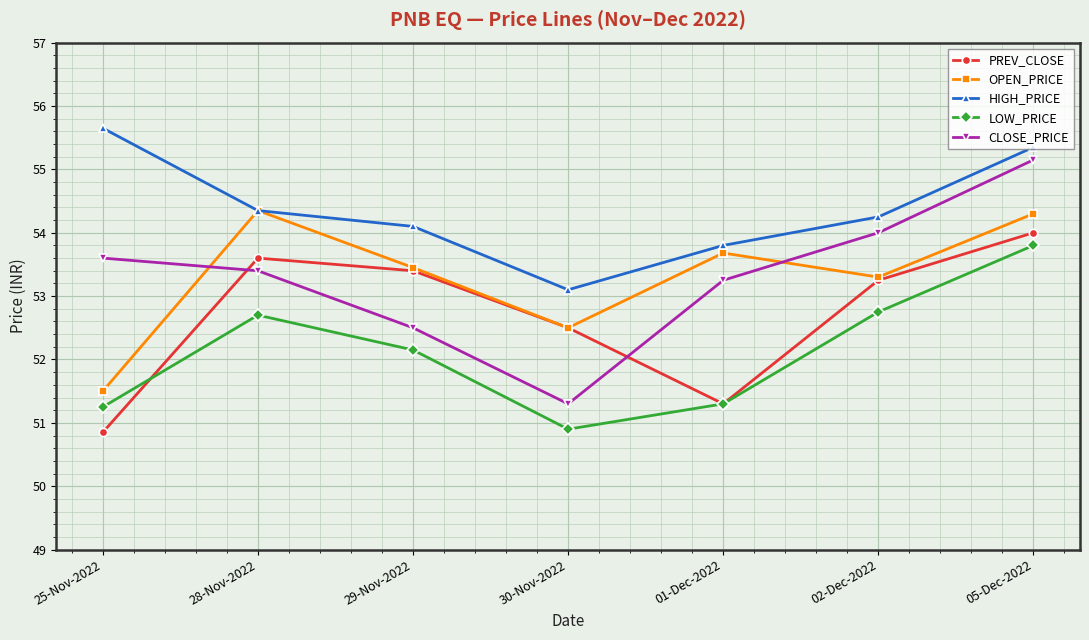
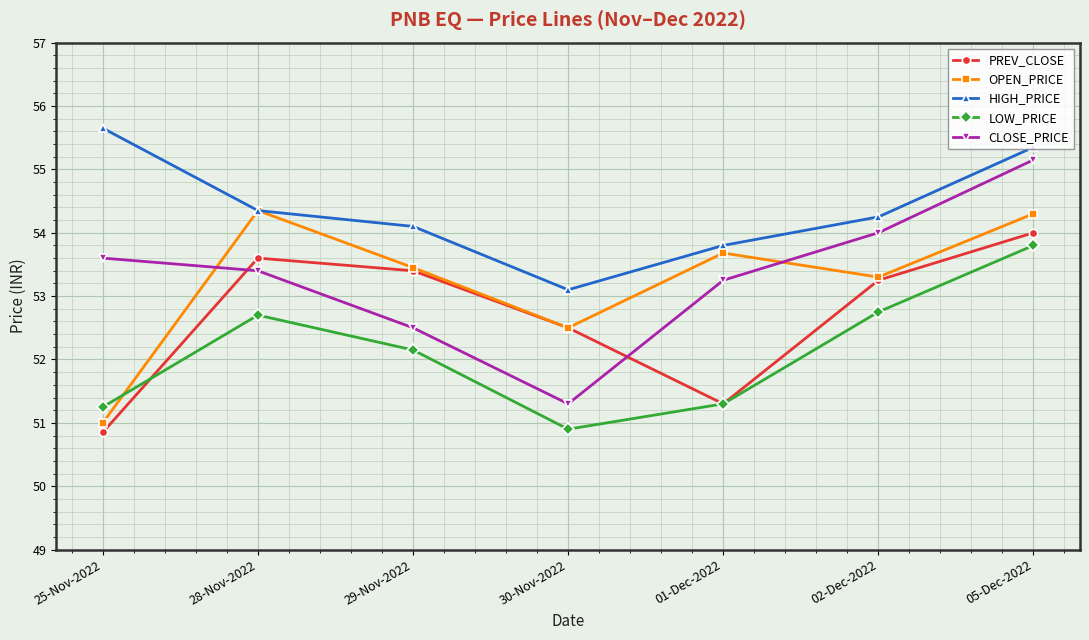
  {
    "PREV_CLOSE": {
      "25-Nov-2022": 50.9,
      "28-Nov-2022": 53.6,
      "29-Nov-2022": 53.4,
      "02-Dec-2022": 53.3,
      "05-Dec-2022": 54.0
    },
    "OPEN_PRICE": {
-     "25-Nov-2022": 51.5,
+     "25-Nov-2022": 51.0,
      "29-Nov-2022": 53.5,
      "01-Dec-2022": 53.7,
      "02-Dec-2022": 53.3,
      "05-Dec-2022": 54.3
    },
    "HIGH_PRICE": {
      "25-Nov-2022": 55.7,
      "29-Nov-2022": 54.1,
      "30-Nov-2022": 53.1,
      "01-Dec-2022": 53.8,
      "02-Dec-2022": 54.3
    },
    "LOW_PRICE": {
      "25-Nov-2022": 51.3,
      "28-Nov-2022": 52.7,
      "29-Nov-2022": 52.2,
      "30-Nov-2022": 50.9,
      "02-Dec-2022": 52.8,
      "05-Dec-2022": 53.8
    },
    "CLOSE_PRICE": {
      "25-Nov-2022": 53.6,
      "28-Nov-2022": 53.4,
      "29-Nov-2022": 52.5,
      "30-Nov-2022": 51.3,
      "01-Dec-2022": 53.3,
      "02-Dec-2022": 54.0,
      "05-Dec-2022": 55.2
    }
  }
